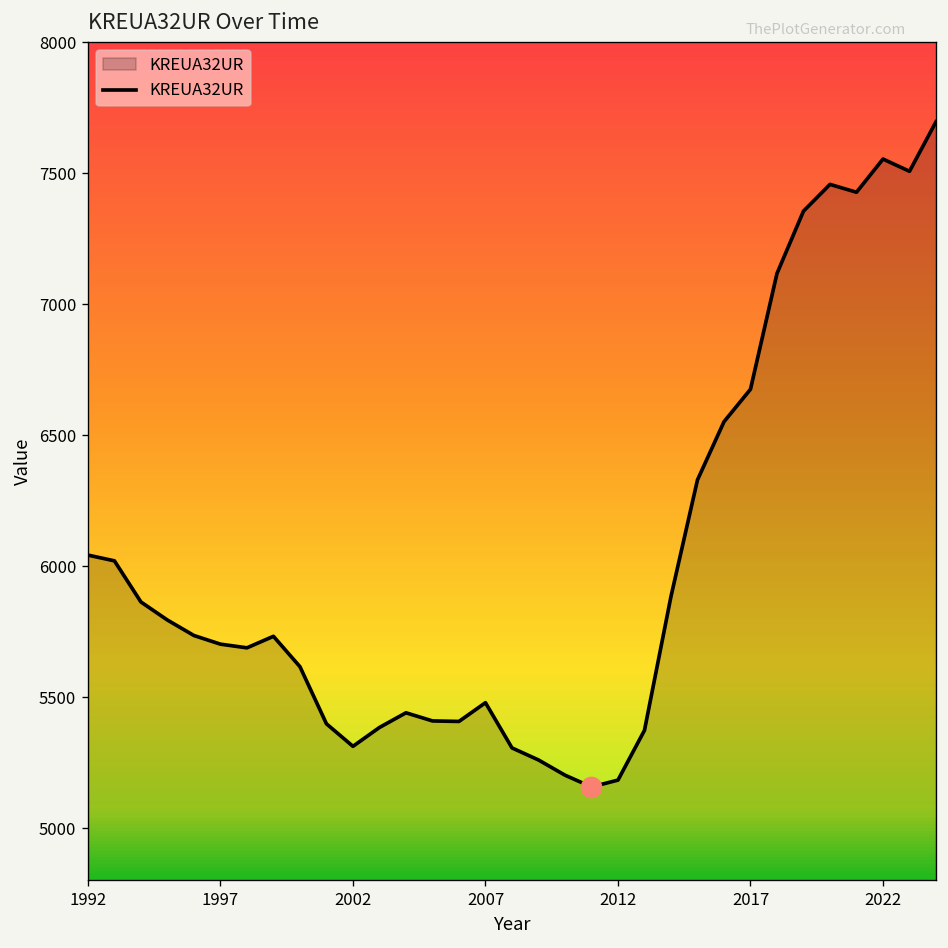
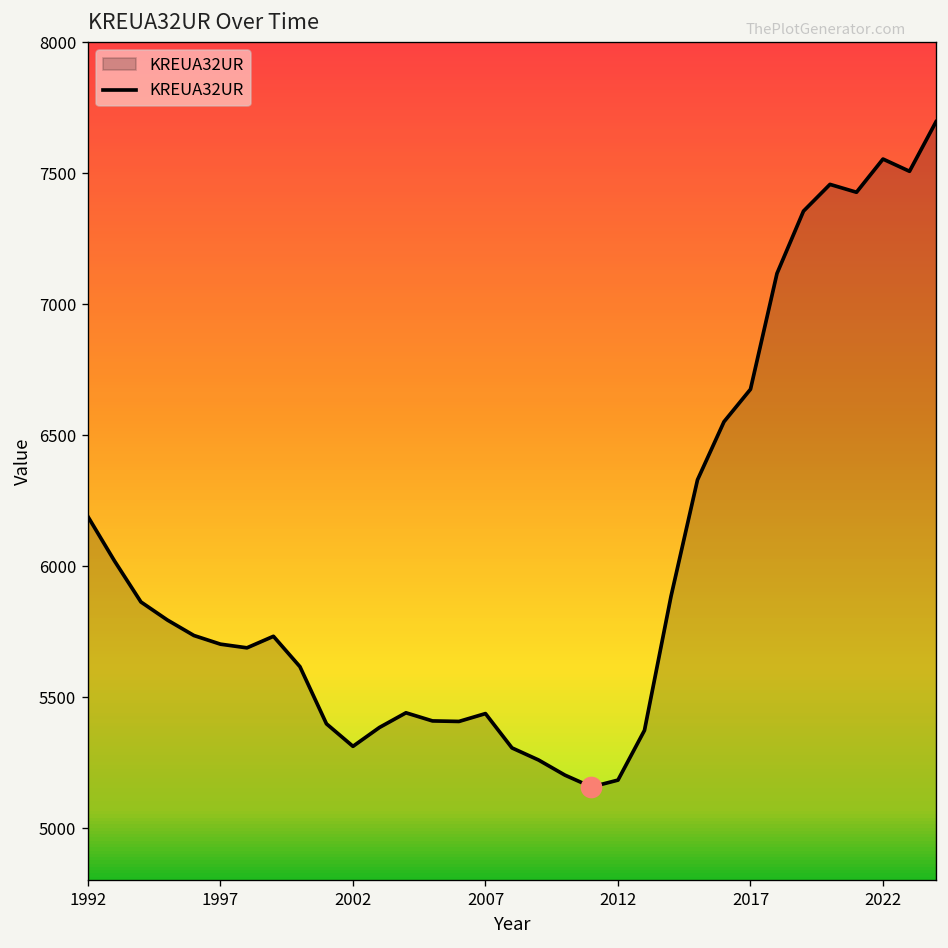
  {
    "KREUA32UR": {
-     "1992": 6040,
+     "1992": 6190,
      "1997": 5700,
      "2002": 5310,
-     "2007": 5480,
+     "2007": 5440,
      "2012": 5180,
      "2017": 6680,
      "2022": 7550
    }
  }
